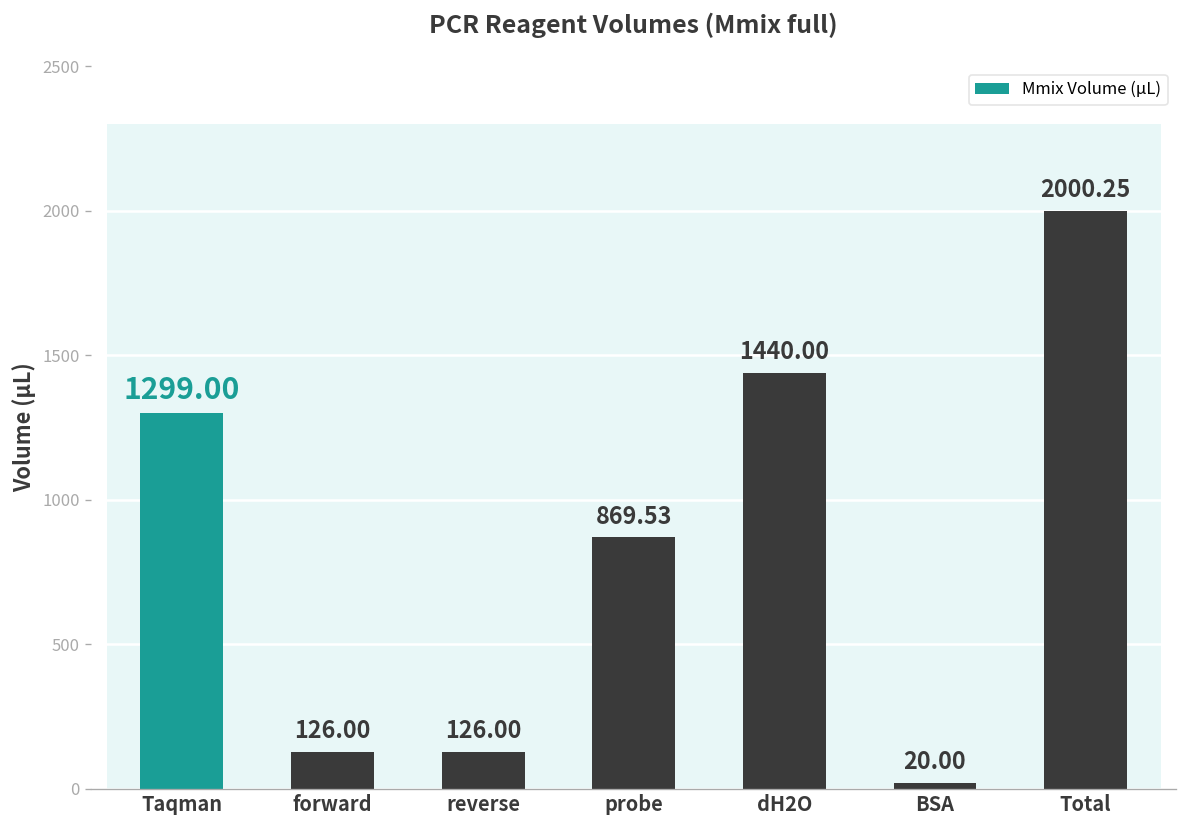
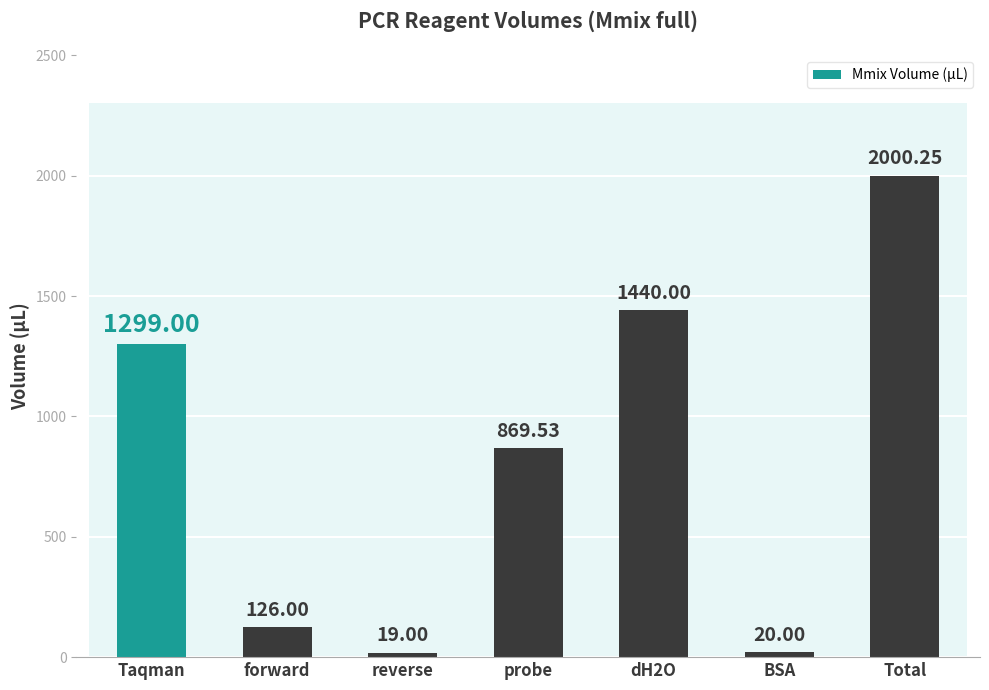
  {
    "Taqman": 1299.00,
    "forward": 126.00,
-   "reverse": 126.00,
+   "reverse": 19.00,
    "probe": 869.53,
    "dH2O": 1440.00,
    "BSA": 20.00,
    "Total": 2000.25
  }
